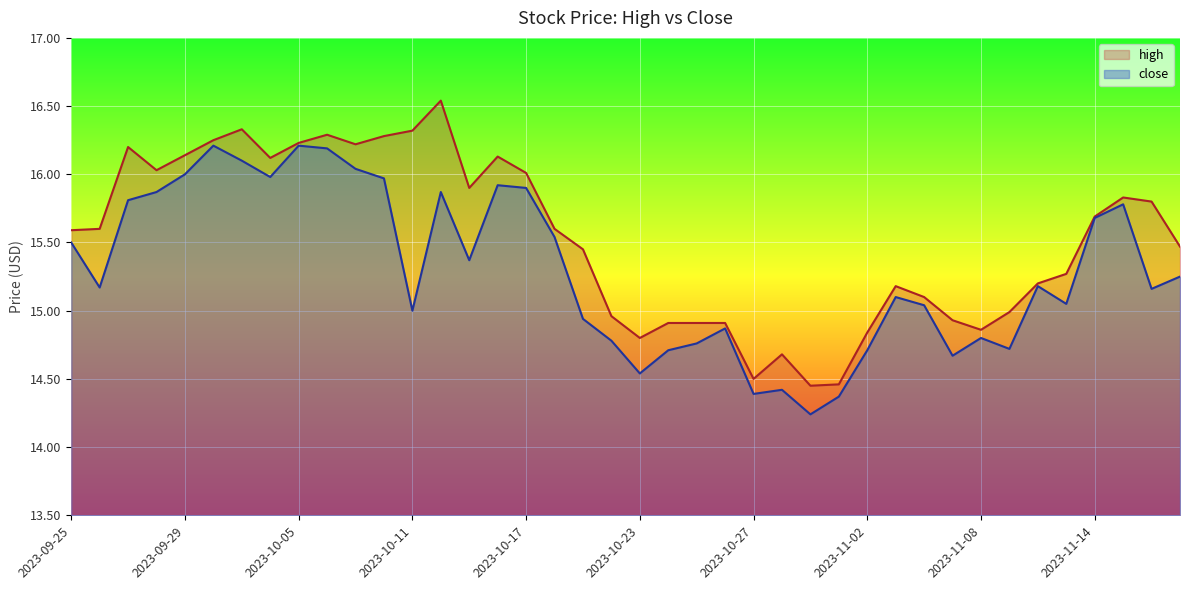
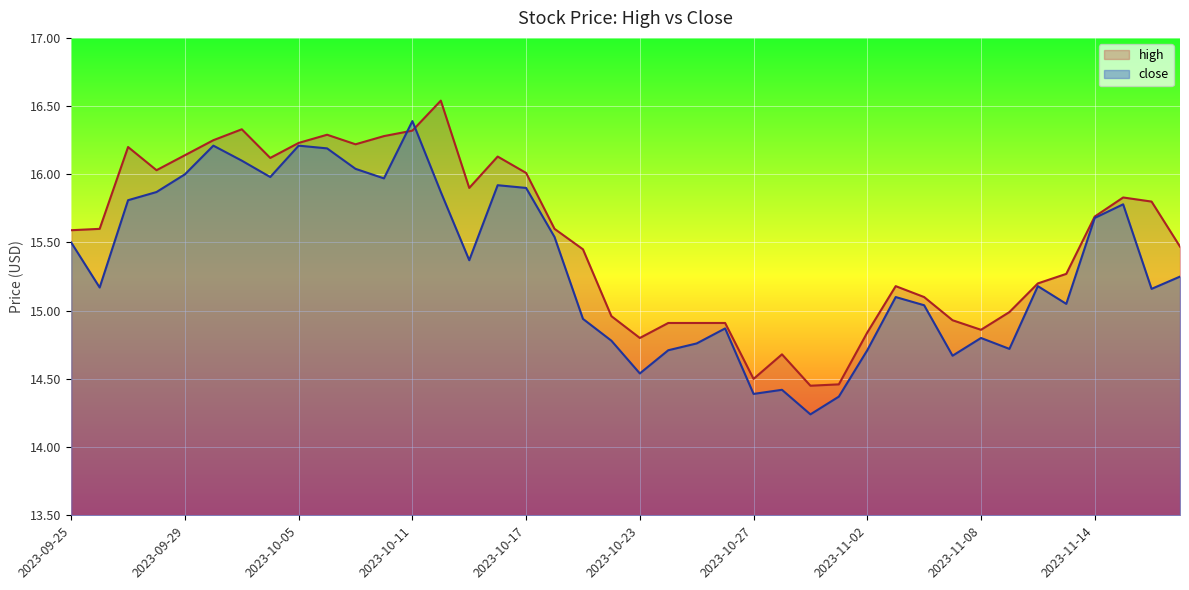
  {
    "high": {
      "2023-09-25": 15.59,
      "2023-09-29": 16.14,
      "2023-10-05": 16.23,
      "2023-10-11": 16.32,
      "2023-10-17": 16.01,
      "2023-10-23": 14.80,
      "2023-10-27": 14.50,
      "2023-11-02": 14.84,
      "2023-11-08": 14.86
    },
    "close": {
      "2023-09-25": 15.50,
      "2023-09-29": 16.00,
      "2023-10-05": 16.21,
-     "2023-10-11": 15.00,
+     "2023-10-11": 16.39,
      "2023-10-17": 15.90,
      "2023-10-23": 14.54,
      "2023-10-27": 14.39,
      "2023-11-02": 14.71,
      "2023-11-08": 14.80
    }
  }
